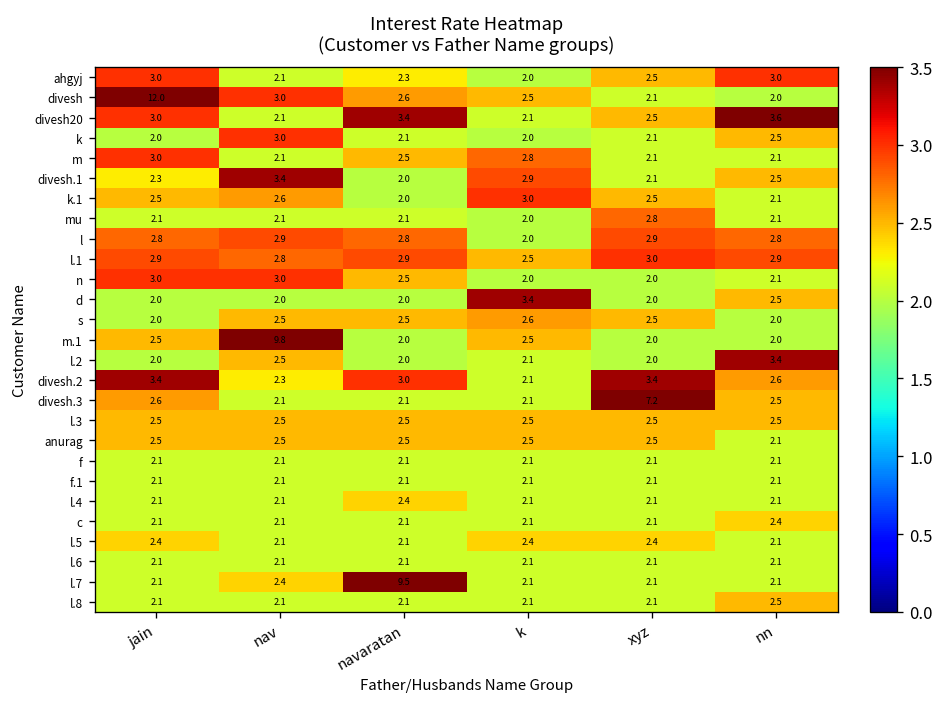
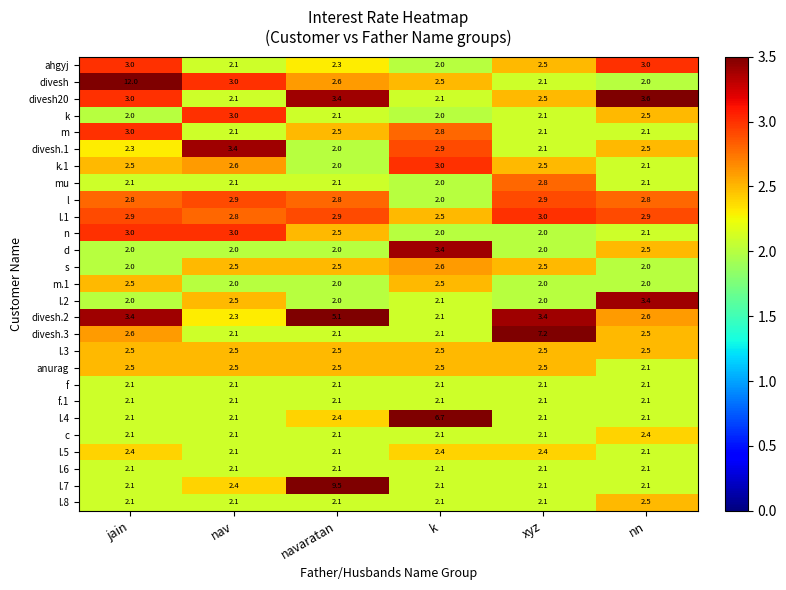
  {
    "ahgyj": {
      "jain": 3.0,
      "nav": 2.1,
      "navaratan": 2.3,
      "k": 2.0,
      "xyz": 2.5,
      "nn": 3.0
    },
    "divesh": {
      "jain": 12.0,
      "nav": 3.0,
      "navaratan": 2.6,
      "k": 2.5,
      "xyz": 2.1,
      "nn": 2.0
    },
    "divesh20": {
      "jain": 3.0,
      "nav": 2.1,
      "navaratan": 3.4,
      "k": 2.1,
      "xyz": 2.5,
      "nn": 3.6
    },
    "k": {
      "jain": 2.0,
      "nav": 3.0,
      "navaratan": 2.1,
      "k": 2.0,
      "xyz": 2.1,
      "nn": 2.5
    },
    "m": {
      "jain": 3.0,
      "nav": 2.1,
      "navaratan": 2.5,
      "k": 2.8,
      "xyz": 2.1,
      "nn": 2.1
    },
    "divesh.1": {
      "jain": 2.3,
      "nav": 3.4,
      "navaratan": 2.0,
      "k": 2.9,
      "xyz": 2.1,
      "nn": 2.5
    },
    "k.1": {
      "jain": 2.5,
      "nav": 2.6,
      "navaratan": 2.0,
      "k": 3.0,
      "xyz": 2.5,
      "nn": 2.1
    },
    "mu": {
      "jain": 2.1,
      "nav": 2.1,
      "navaratan": 2.1,
      "k": 2.0,
      "xyz": 2.8,
      "nn": 2.1
    },
    "l": {
      "jain": 2.8,
      "nav": 2.9,
      "navaratan": 2.8,
      "k": 2.0,
      "xyz": 2.9,
      "nn": 2.8
    },
    "l.1": {
      "jain": 2.9,
      "nav": 2.8,
      "navaratan": 2.9,
      "k": 2.5,
      "xyz": 3.0,
      "nn": 2.9
    },
    "n": {
      "jain": 3.0,
      "nav": 3.0,
      "navaratan": 2.5,
      "k": 2.0,
      "xyz": 2.0,
      "nn": 2.1
    },
    "d": {
      "jain": 2.0,
      "nav": 2.0,
      "navaratan": 2.0,
      "k": 3.4,
      "xyz": 2.0,
      "nn": 2.5
    },
    "s": {
      "jain": 2.0,
      "nav": 2.5,
      "navaratan": 2.5,
      "k": 2.6,
      "xyz": 2.5,
      "nn": 2.0
    },
    "m.1": {
      "jain": 2.5,
-     "nav": 9.8,
+     "nav": 2.0,
      "navaratan": 2.0,
      "k": 2.5,
      "xyz": 2.0,
      "nn": 2.0
    },
    "l.2": {
      "jain": 2.0,
      "nav": 2.5,
      "navaratan": 2.0,
      "k": 2.1,
      "xyz": 2.0,
      "nn": 3.4
    },
    "divesh.2": {
      "jain": 3.4,
      "nav": 2.3,
-     "navaratan": 3.0,
+     "navaratan": 5.1,
      "k": 2.1,
      "xyz": 3.4,
      "nn": 2.6
    },
    "divesh.3": {
      "jain": 2.6,
      "nav": 2.1,
      "navaratan": 2.1,
      "k": 2.1,
      "xyz": 7.2,
      "nn": 2.5
    },
    "l.3": {
      "jain": 2.5,
      "nav": 2.5,
      "navaratan": 2.5,
      "k": 2.5,
      "xyz": 2.5,
      "nn": 2.5
    },
    "anurag": {
      "jain": 2.5,
      "nav": 2.5,
      "navaratan": 2.5,
      "k": 2.5,
      "xyz": 2.5,
      "nn": 2.1
    },
    "f": {
      "jain": 2.1,
      "nav": 2.1,
      "navaratan": 2.1,
      "k": 2.1,
      "xyz": 2.1,
      "nn": 2.1
    },
    "f.1": {
      "jain": 2.1,
      "nav": 2.1,
      "navaratan": 2.1,
      "k": 2.1,
      "xyz": 2.1,
      "nn": 2.1
    },
    "l.4": {
      "jain": 2.1,
      "nav": 2.1,
      "navaratan": 2.4,
-     "k": 2.1,
+     "k": 6.7,
      "xyz": 2.1,
      "nn": 2.1
    },
    "c": {
      "jain": 2.1,
      "nav": 2.1,
      "navaratan": 2.1,
      "k": 2.1,
      "xyz": 2.1,
      "nn": 2.4
    },
    "l.5": {
      "jain": 2.4,
      "nav": 2.1,
      "navaratan": 2.1,
      "k": 2.4,
      "xyz": 2.4,
      "nn": 2.1
    },
    "l.6": {
      "jain": 2.1,
      "nav": 2.1,
      "navaratan": 2.1,
      "k": 2.1,
      "xyz": 2.1,
      "nn": 2.1
    },
    "l.7": {
      "jain": 2.1,
      "nav": 2.4,
      "navaratan": 9.5,
      "k": 2.1,
      "xyz": 2.1,
      "nn": 2.1
    },
    "l.8": {
      "jain": 2.1,
      "nav": 2.1,
      "navaratan": 2.1,
      "k": 2.1,
      "xyz": 2.1,
      "nn": 2.5
    }
  }
